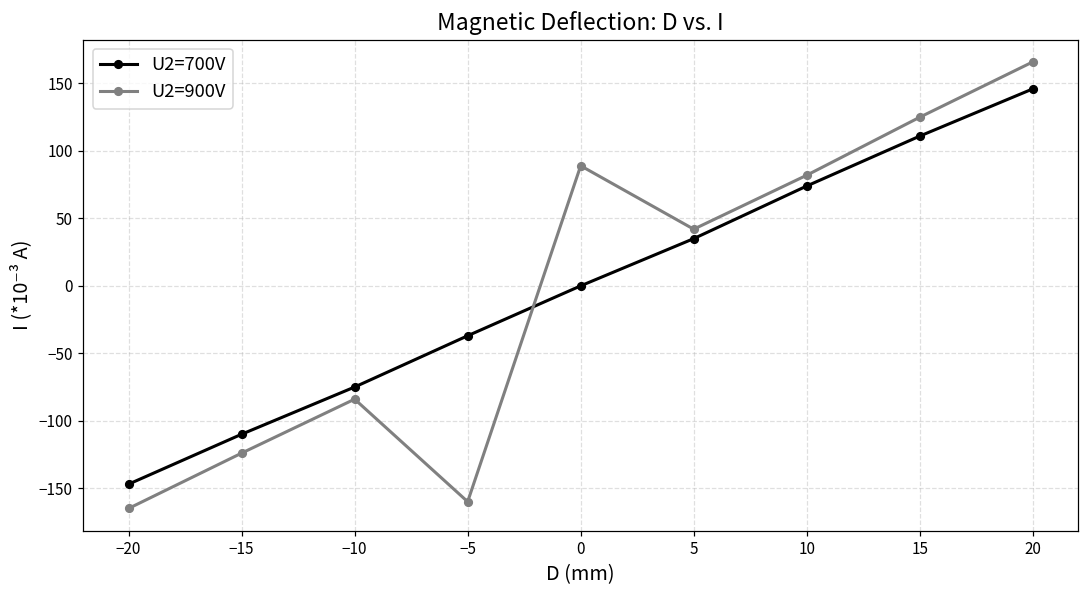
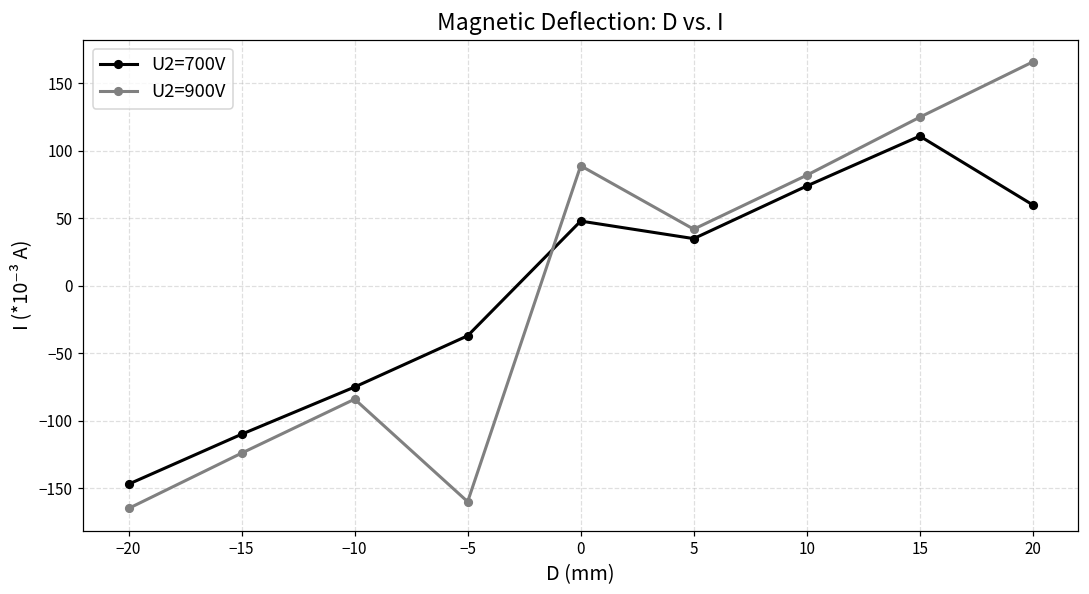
  {
    "U2=700V": {
      "−20": -147,
      "−15": -110,
      "−10": -75,
      "−5": -37,
-     "0": 0,
+     "0": 48,
      "5": 35,
      "10": 74,
      "15": 111,
-     "20": 146
+     "20": 60
    },
    "U2=900V": {
      "−20": -165,
      "−15": -124,
      "−10": -84,
      "−5": -160,
      "0": 89,
      "5": 42,
      "10": 82,
      "15": 125,
      "20": 166
    }
  }
